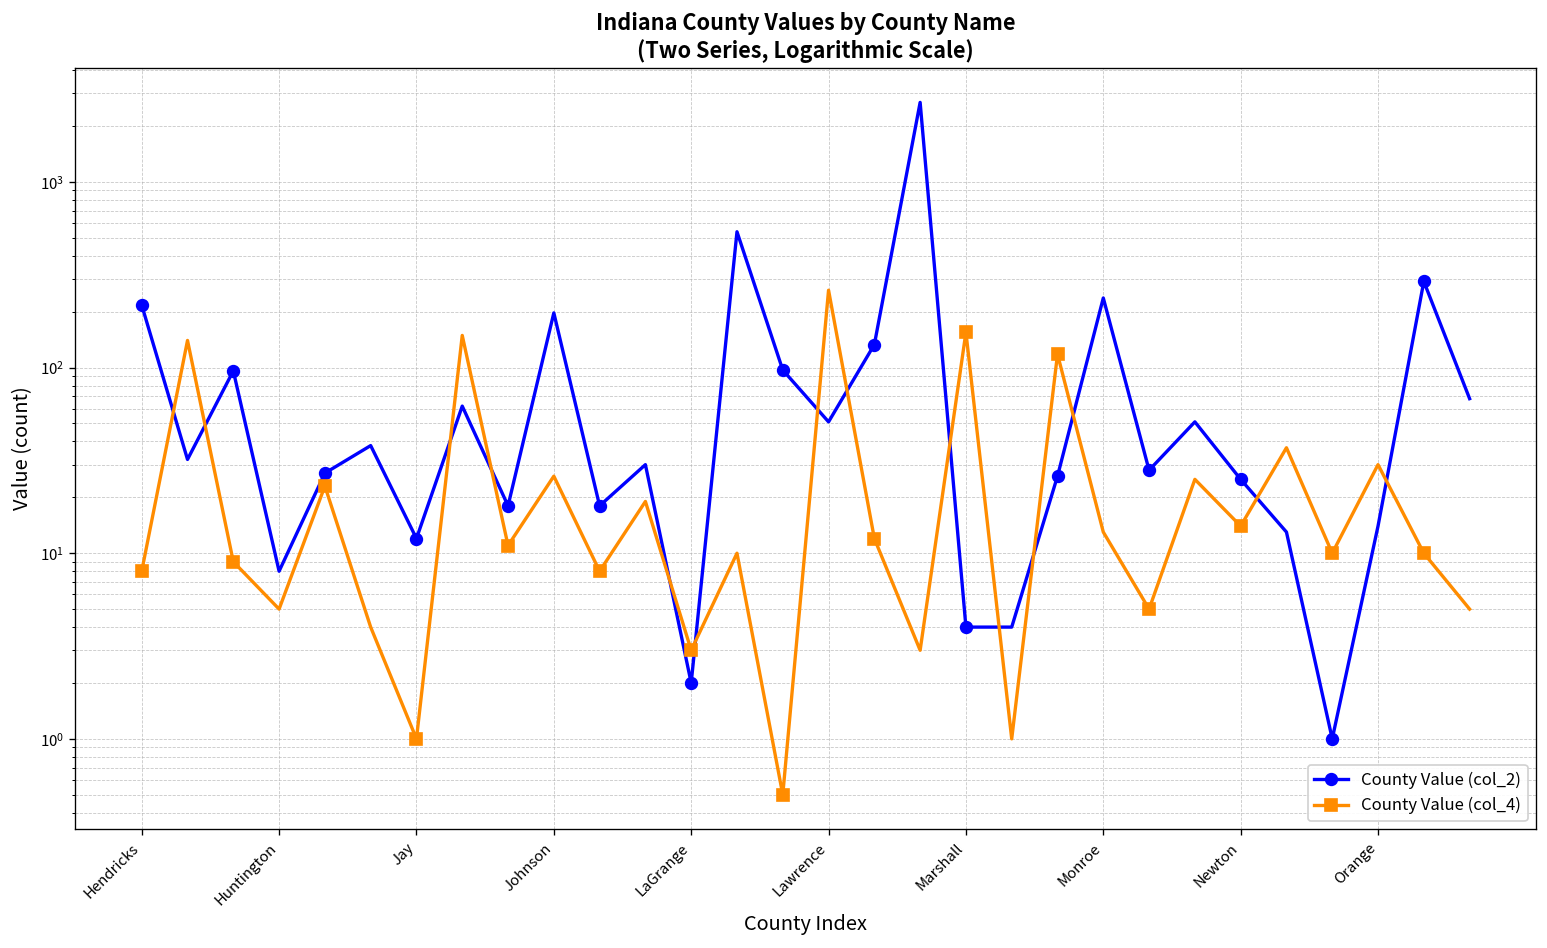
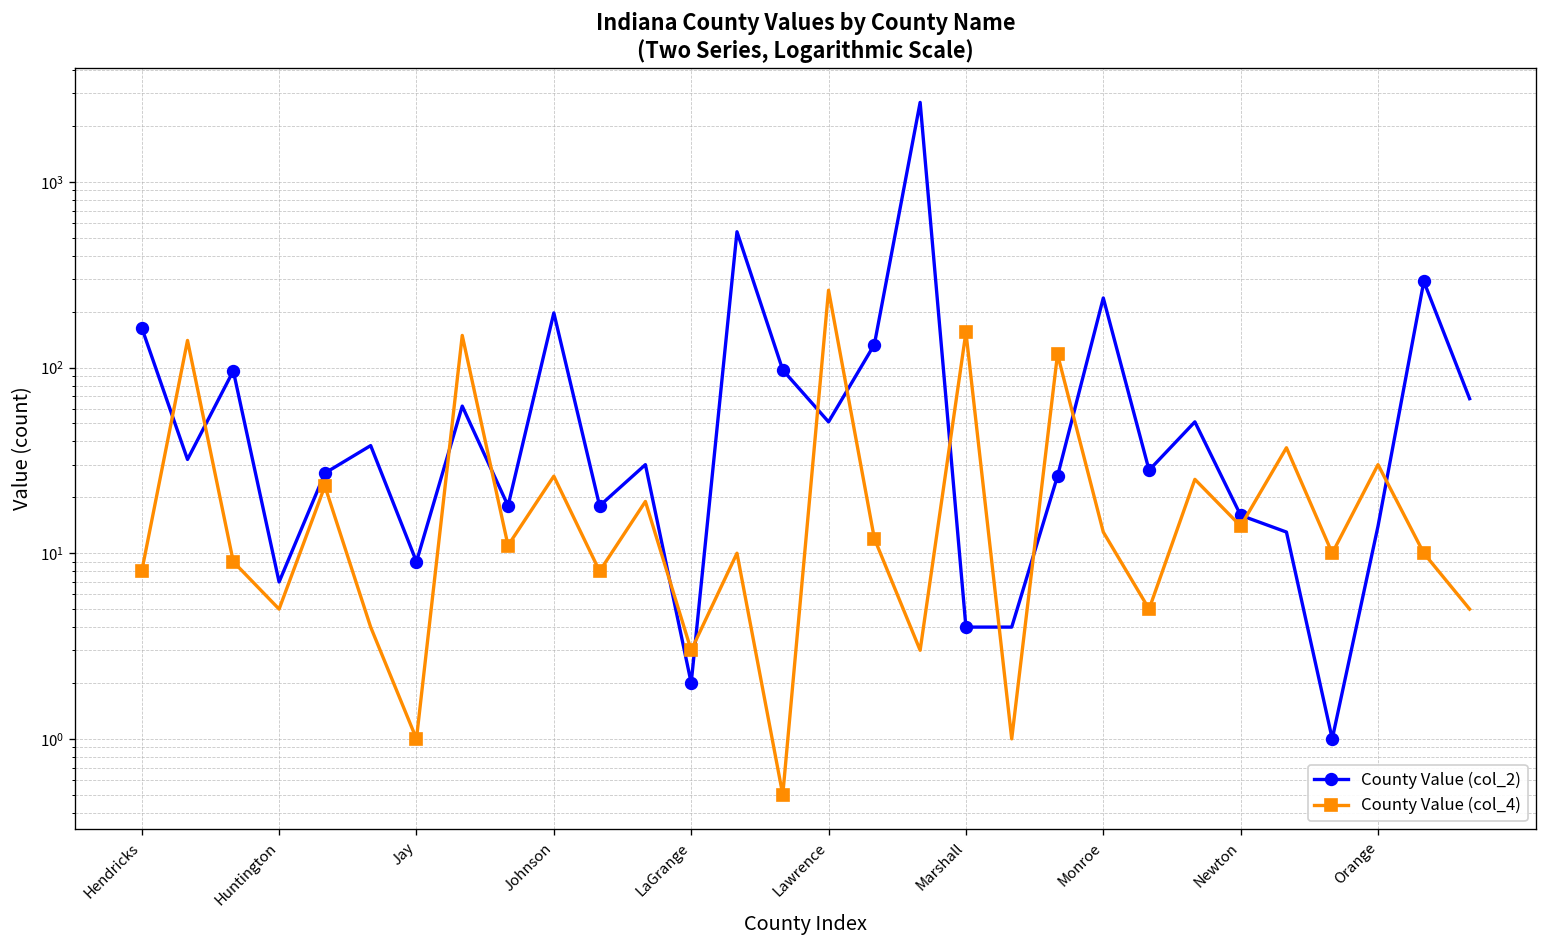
  {
    "County Value (col_2)": {
-     "Hendricks": 220,
-     "Huntington": 8,
-     "Jay": 12,
+     "Hendricks": 160,
+     "Huntington": 7,
+     "Jay": 9,
      "Johnson": 200,
      "LaGrange": 2,
      "Lawrence": 51,
      "Marshall": 4,
      "Monroe": 240,
-     "Newton": 25,
+     "Newton": 16,
      "Orange": 14
    },
    "County Value (col_4)": {
      "Hendricks": 8,
      "Huntington": 5,
      "Jay": 1,
      "Johnson": 26,
      "LaGrange": 3,
      "Lawrence": 260,
      "Marshall": 160,
      "Monroe": 13,
      "Newton": 14,
      "Orange": 30
    }
  }
